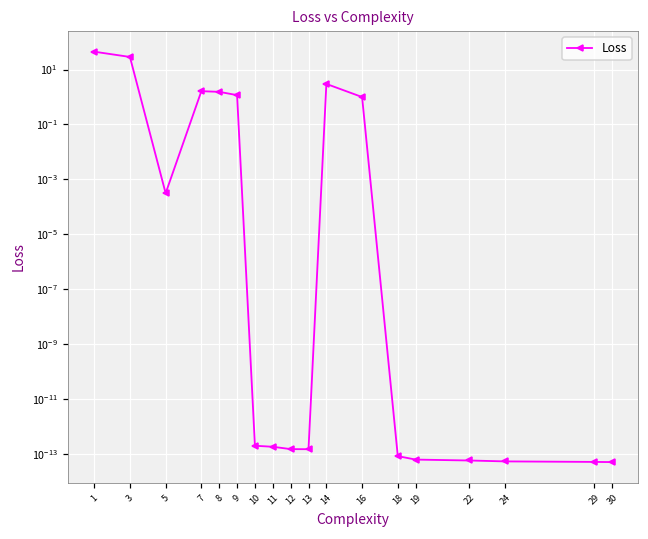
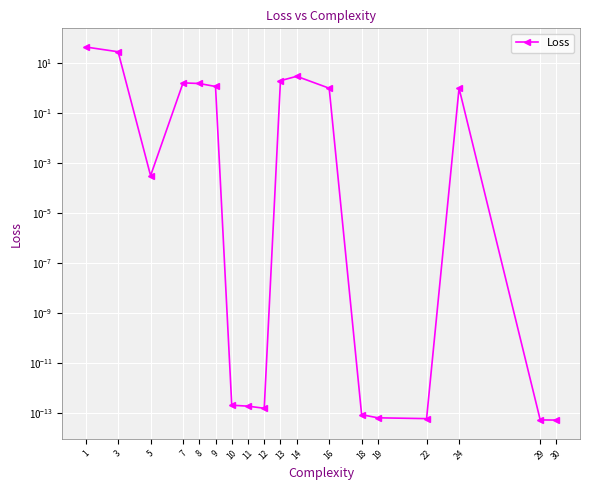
  {
    "1": 40,
    "3": 30,
    "5": 0.0003,
    "7": 2,
    "8": 2,
    "9": 1,
    "10": 0.000000000000,
    "11": 0.000000000000,
    "12": 0.000000000000,
-   "13": 0,
+   "13": 2,
    "14": 3,
    "16": 1,
    "18": 0.000000000000,
    "19": 0.000000000000,
    "22": 0.000000000000,
-   "24": 0,
+   "24": 1,
    "29": 0.000000000000,
    "30": 0.000000000000
  }
